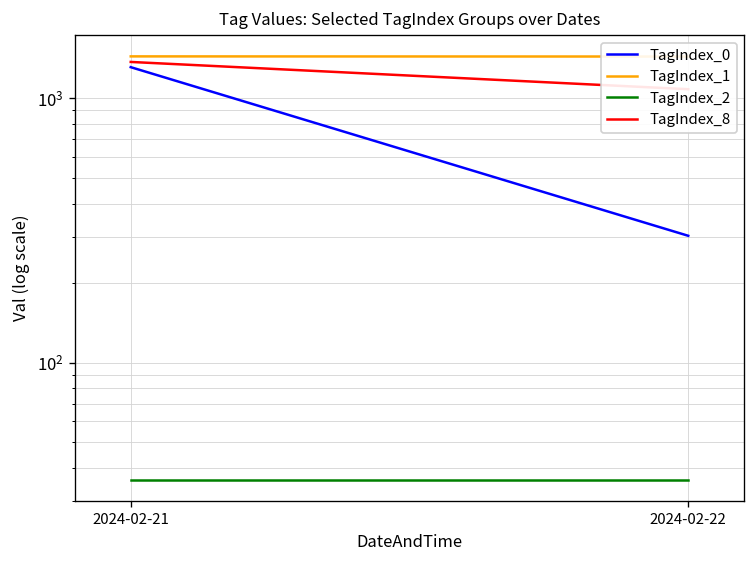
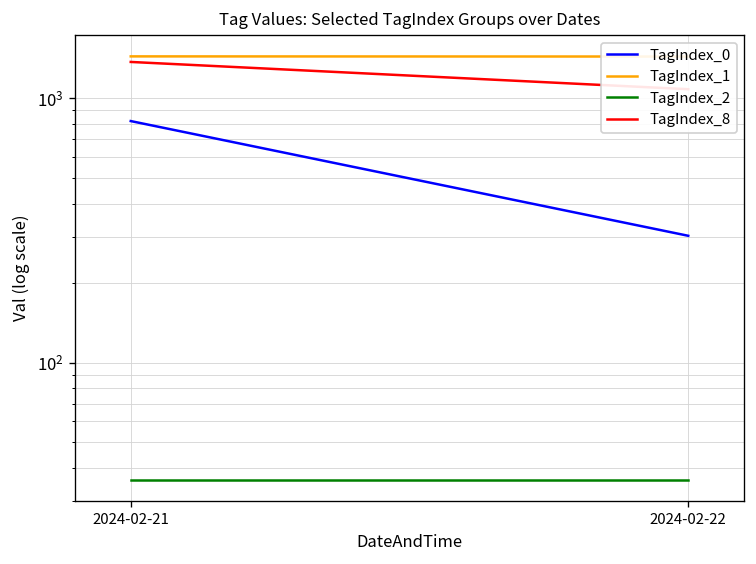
  {
    "TagIndex_0": {
-     "2024-02-21": 1300,
+     "2024-02-21": 820,
      "2024-02-22": 300
    },
    "TagIndex_1": {
      "2024-02-21": 1400
    },
    "TagIndex_2": {
      "2024-02-21": 36,
      "2024-02-22": 36
    },
    "TagIndex_8": {
      "2024-02-21": 1400
    }
  }
